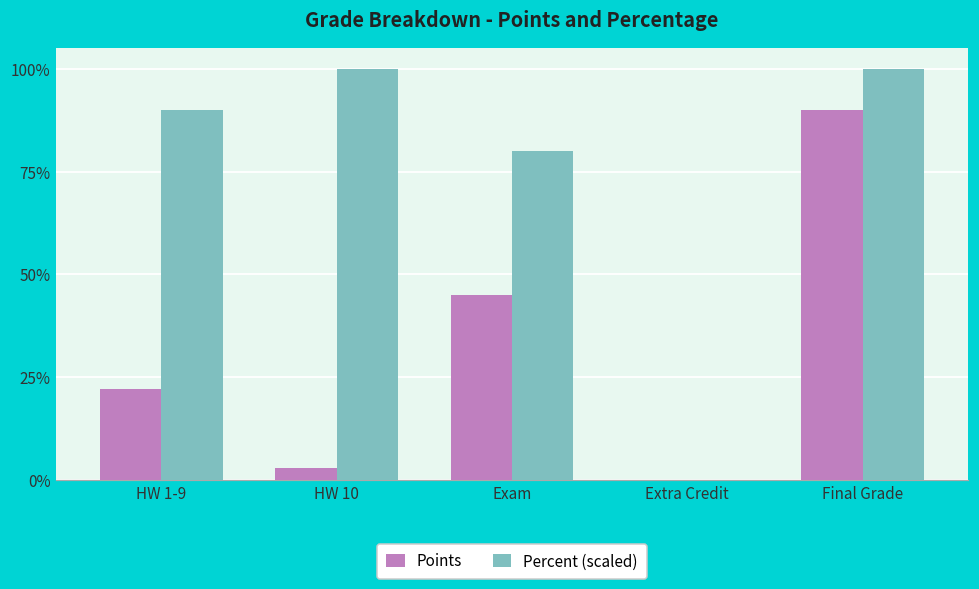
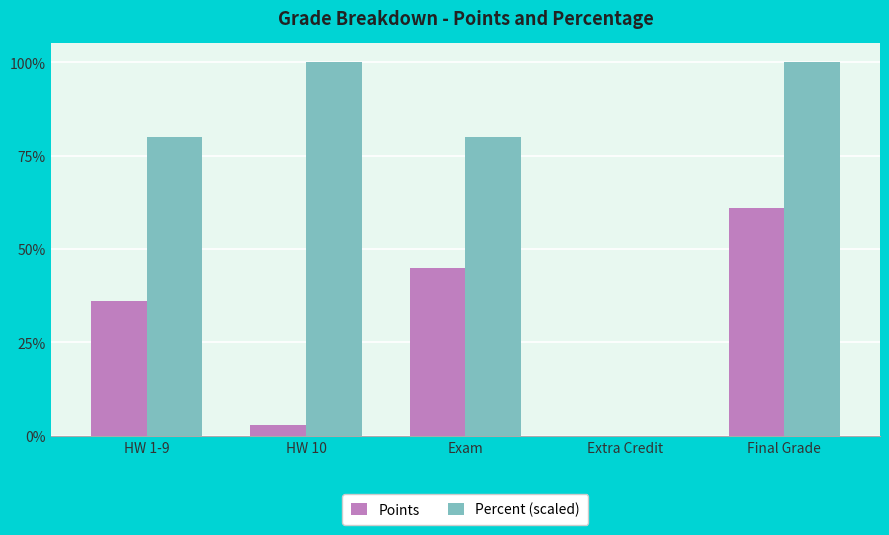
  {
    "Points": {
-     "HW 1-9": "22%",
+     "HW 1-9": "36%",
      "HW 10": "3%",
      "Exam": "45%",
      "Extra Credit": "0%",
-     "Final Grade": "90%"
+     "Final Grade": "61%"
    },
    "Percent (scaled)": {
-     "HW 1-9": "90%",
+     "HW 1-9": "80%",
      "HW 10": "100%",
      "Exam": "80%",
      "Extra Credit": "0%",
      "Final Grade": "100%"
    }
  }
